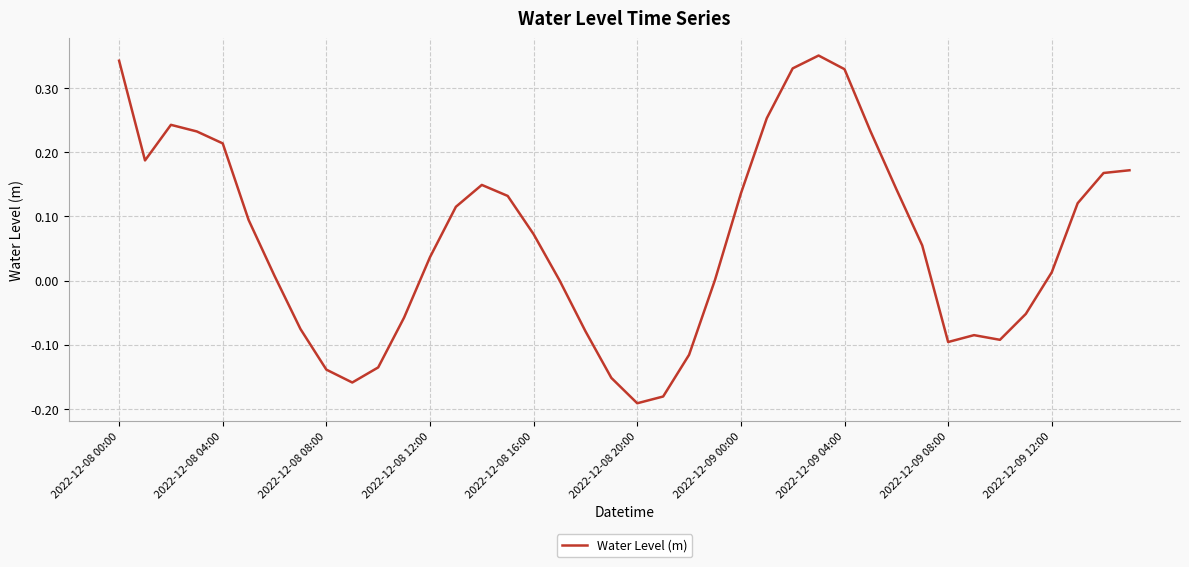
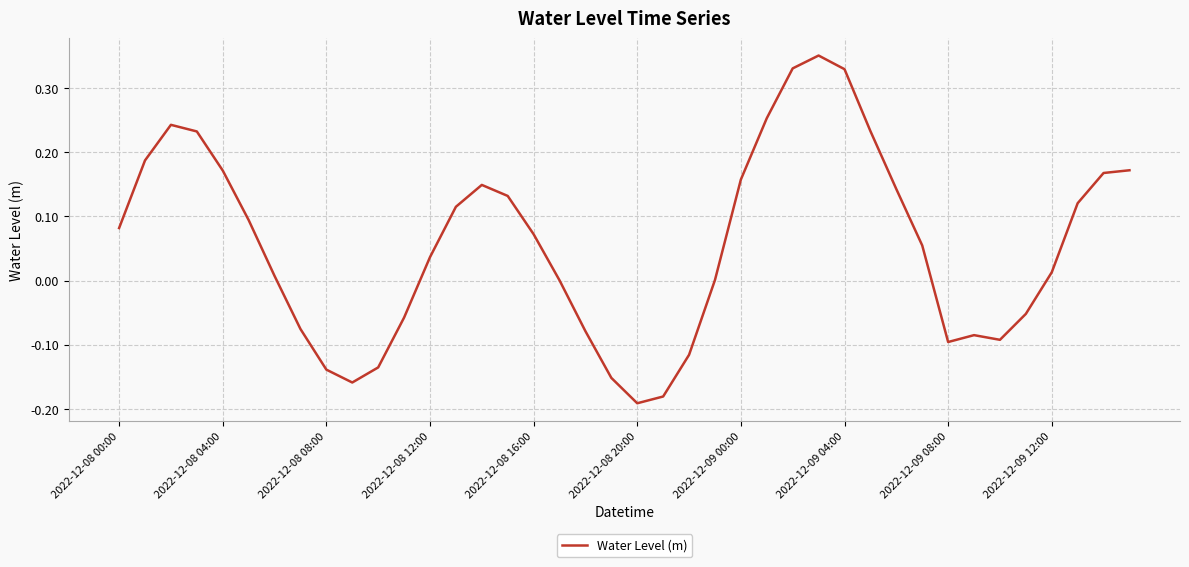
  {
-   "2022-12-08 00:00": 0.34,
-   "2022-12-08 04:00": 0.21,
+   "2022-12-08 00:00": 0.08,
+   "2022-12-08 04:00": 0.17,
    "2022-12-08 08:00": -0.14,
    "2022-12-08 12:00": 0.04,
    "2022-12-08 16:00": 0.07,
    "2022-12-08 20:00": -0.19,
-   "2022-12-09 00:00": 0.14,
+   "2022-12-09 00:00": 0.16,
    "2022-12-09 04:00": 0.33,
    "2022-12-09 08:00": -0.10,
    "2022-12-09 12:00": 0.01
  }
